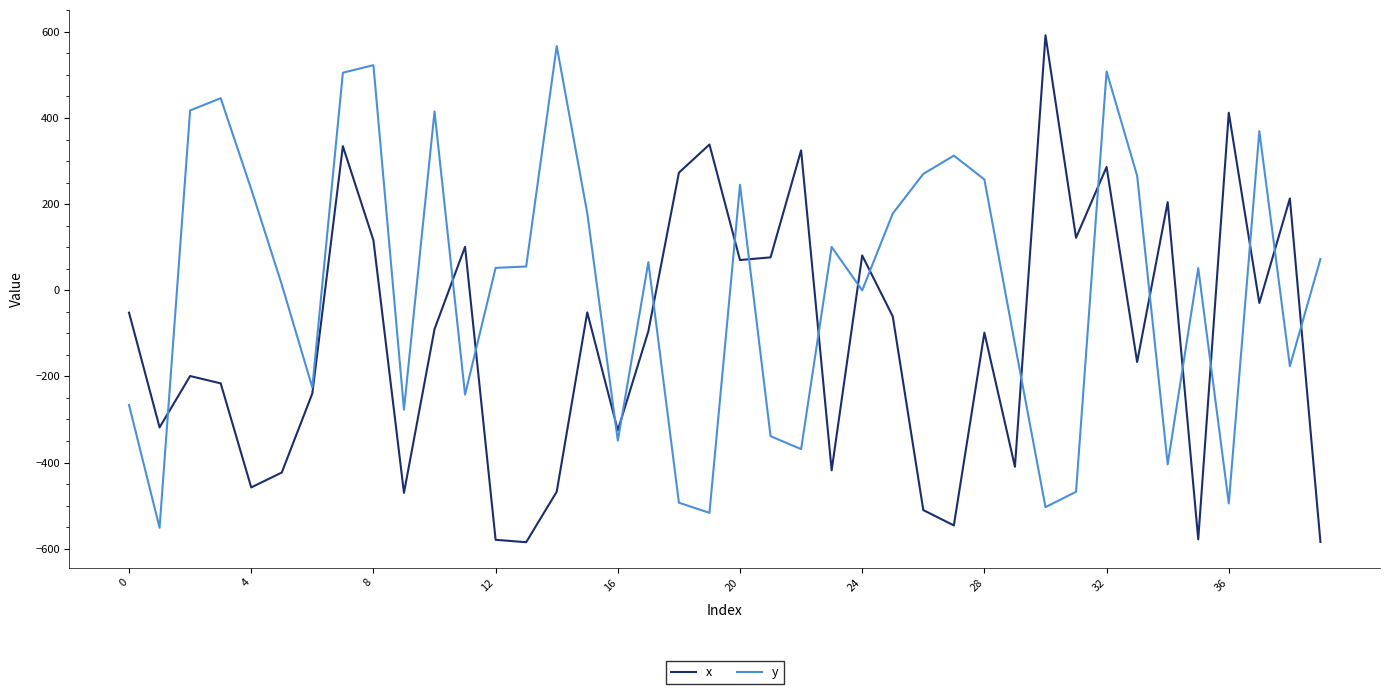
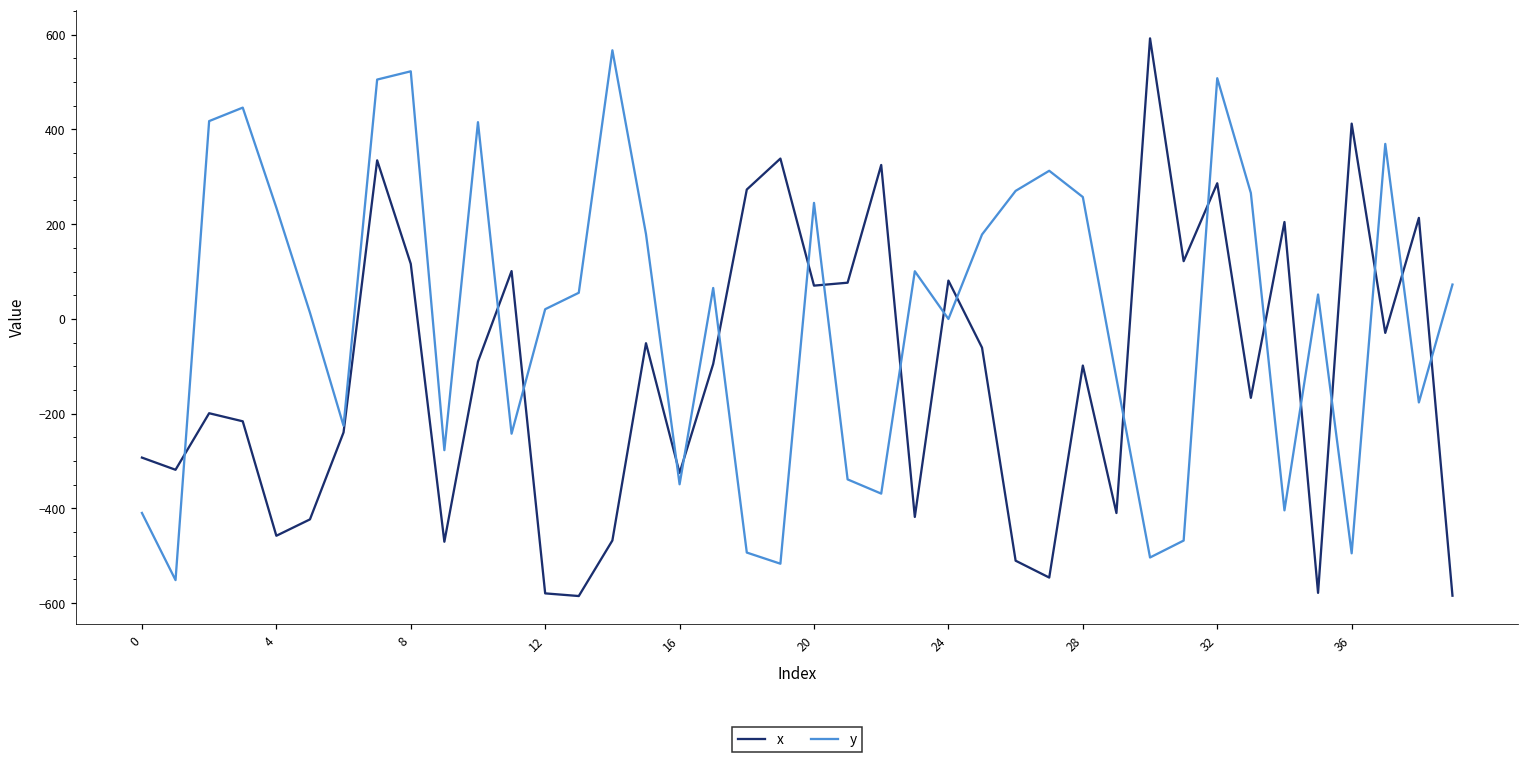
  {
    "x": {
-     "0": -50,
+     "0": -290,
      "4": -460,
      "8": 120,
      "12": -580,
      "16": -330,
      "20": 70,
      "24": 80,
      "28": -100,
      "32": 290,
      "36": 410
    },
    "y": {
-     "0": -270,
+     "0": -410,
      "4": 230,
      "8": 520,
-     "12": 50,
+     "12": 20,
      "16": -350,
      "20": 240,
      "24": 0,
      "28": 260,
      "32": 510,
      "36": -490
    }
  }
